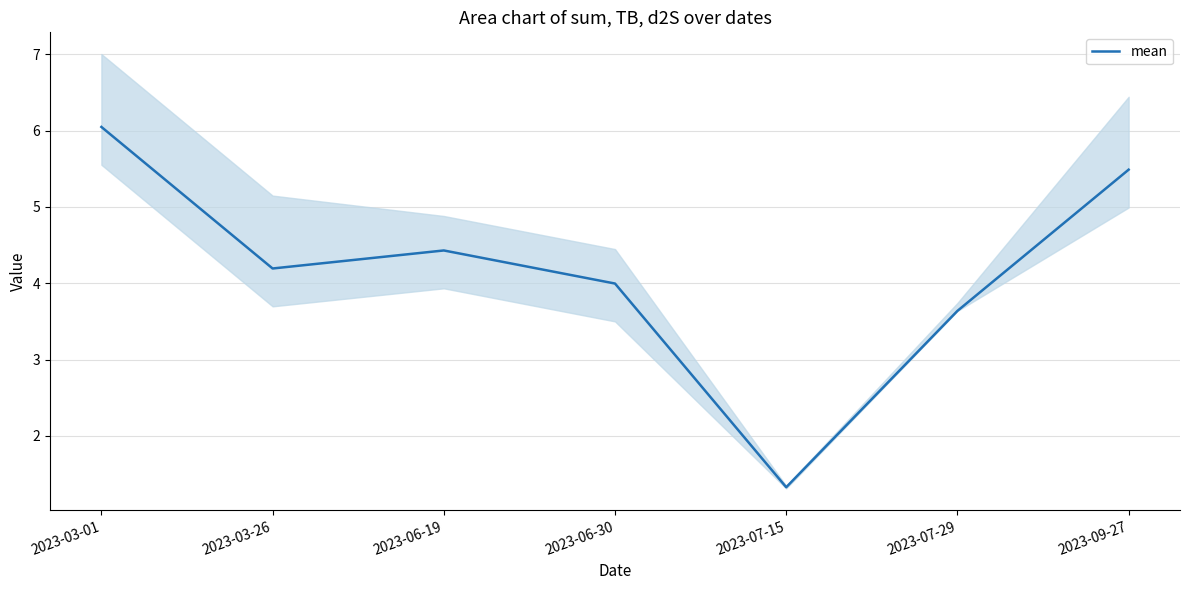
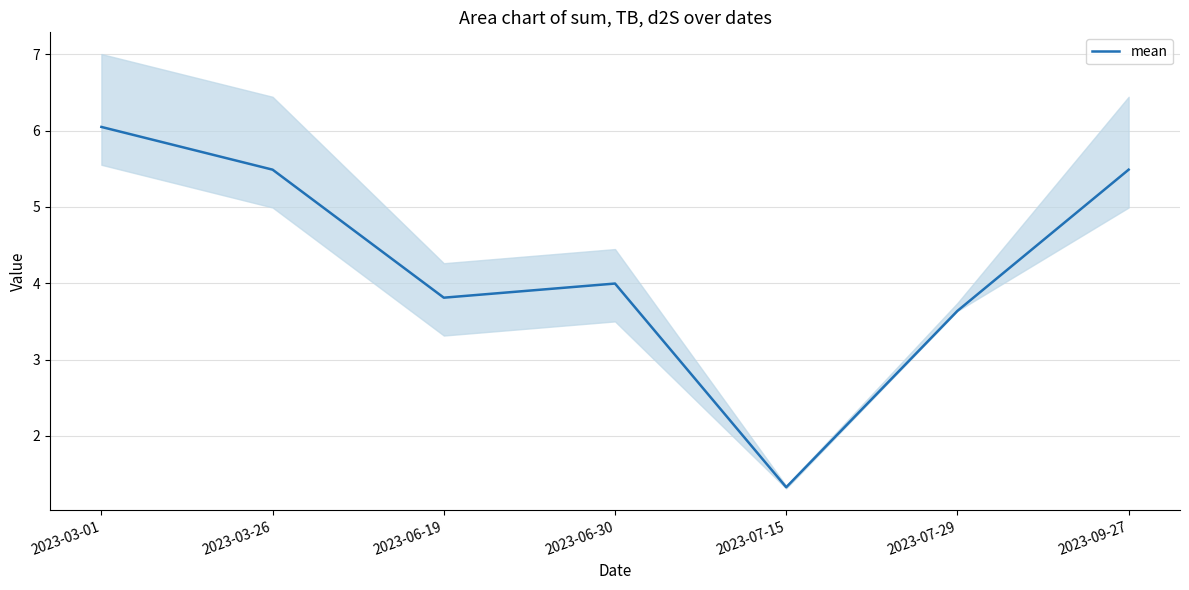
  {
    "mean": {
      "2023-03-01": 6.0,
-     "2023-03-26": 4.2,
-     "2023-06-19": 4.4,
+     "2023-03-26": 5.5,
+     "2023-06-19": 3.8,
      "2023-06-30": 4.0,
      "2023-07-29": 3.6,
      "2023-09-27": 5.5
    }
  }
